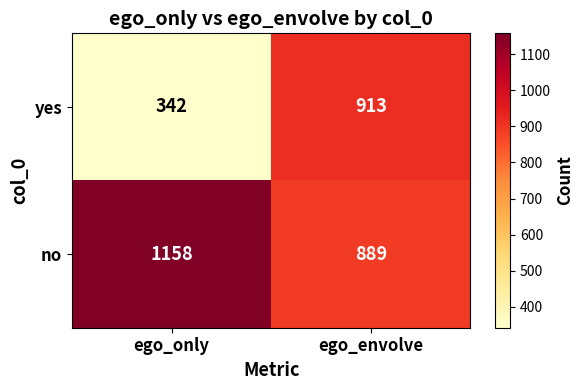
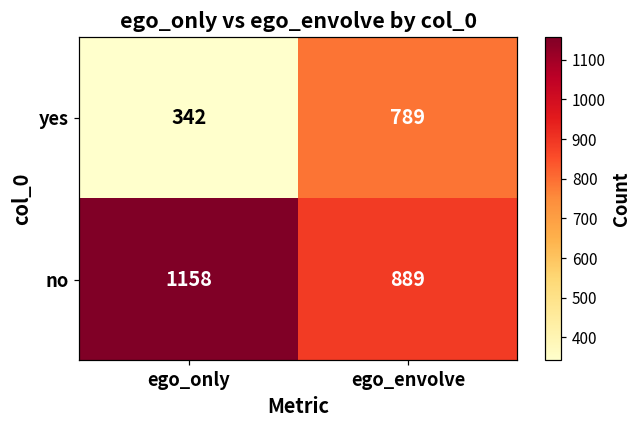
  {
    "yes": {
      "ego_only": 342,
-     "ego_envolve": 913
+     "ego_envolve": 789
    },
    "no": {
      "ego_only": 1158,
      "ego_envolve": 889
    }
  }
